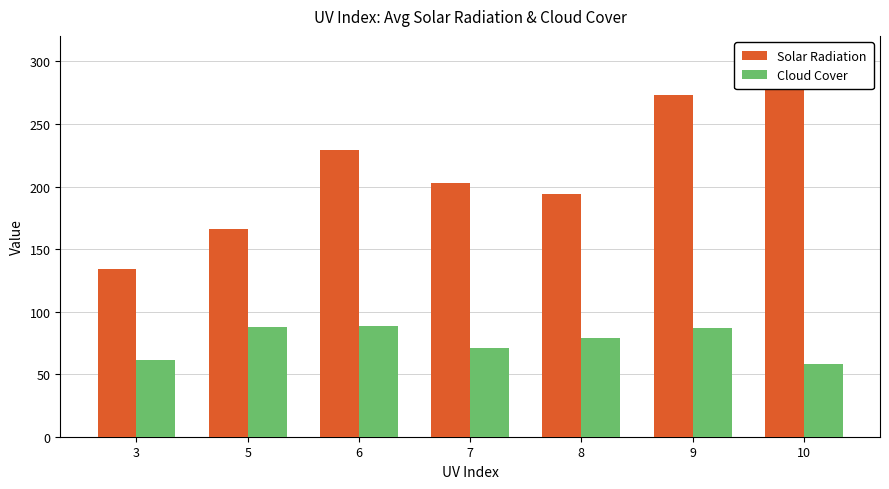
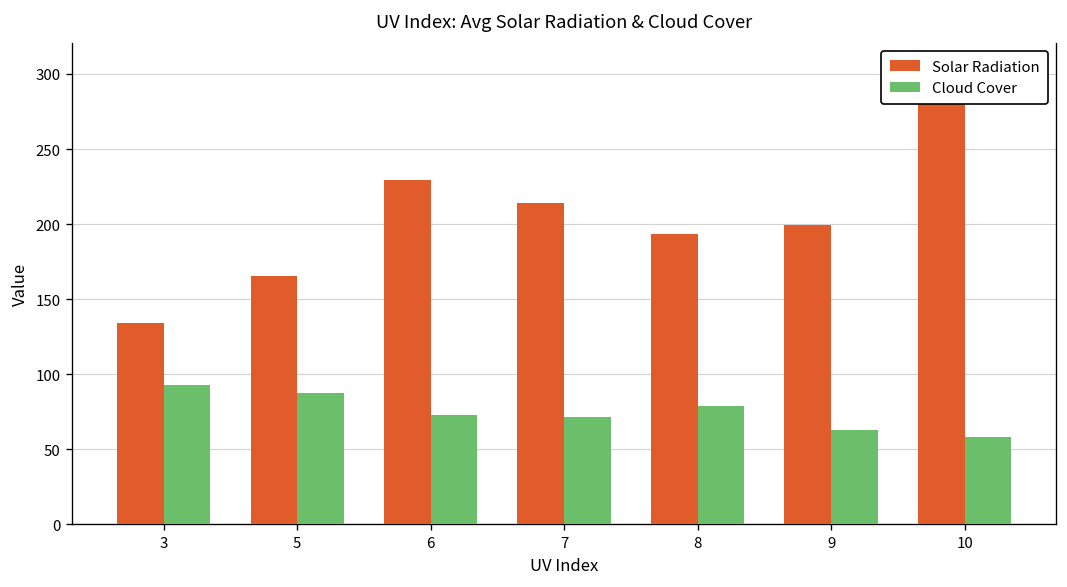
  {
    "Solar Radiation": {
      "3": 134,
      "5": 166,
      "6": 229,
-     "7": 203,
+     "7": 214,
      "8": 194,
-     "9": 273
+     "9": 200
    },
    "Cloud Cover": {
-     "3": 61,
+     "3": 93,
      "5": 88,
-     "6": 89,
+     "6": 73,
      "7": 71,
      "8": 79,
-     "9": 87,
+     "9": 63,
      "10": 58
    }
  }
